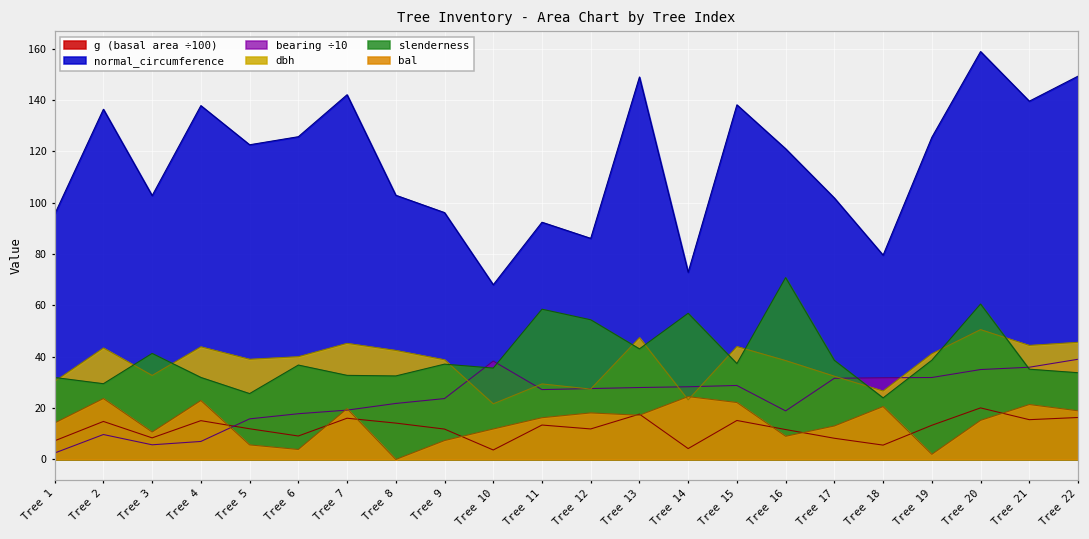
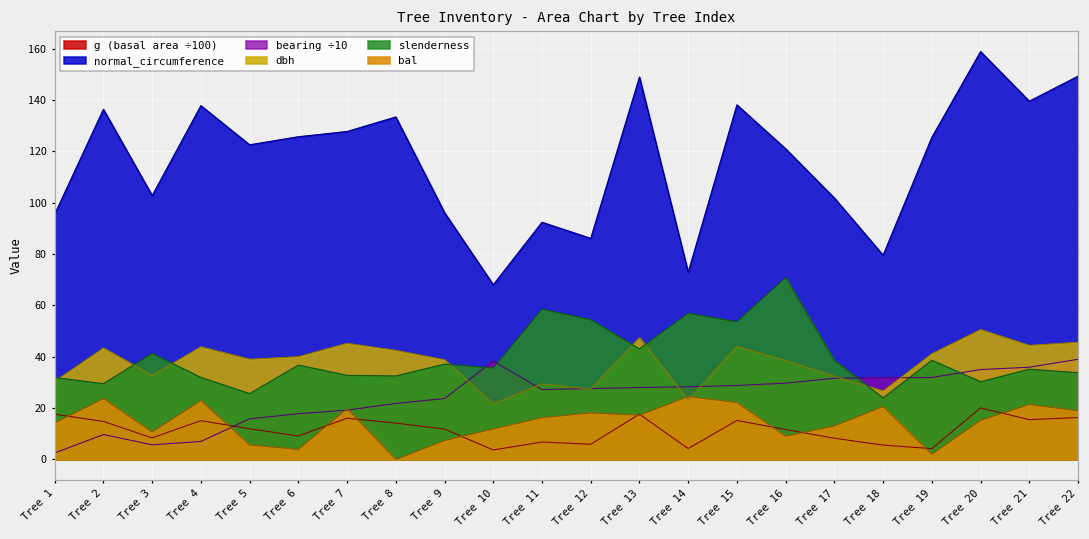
  {
    "g (basal area ÷100)": {
-     "Tree 1": 7,
+     "Tree 1": 18,
      "Tree 2": 15,
      "Tree 3": 8,
      "Tree 4": 15,
      "Tree 5": 12,
      "Tree 6": 9,
      "Tree 7": 16,
      "Tree 8": 14,
      "Tree 9": 12,
      "Tree 10": 4,
-     "Tree 11": 13,
-     "Tree 12": 12,
+     "Tree 11": 7,
+     "Tree 12": 6,
      "Tree 14": 4,
      "Tree 15": 15,
      "Tree 16": 12,
      "Tree 17": 8,
      "Tree 18": 6,
-     "Tree 19": 13,
+     "Tree 19": 4,
      "Tree 20": 20,
      "Tree 21": 15,
      "Tree 22": 16
    },
    "normal_circumference": {
      "Tree 1": 96,
      "Tree 2": 136,
      "Tree 3": 103,
      "Tree 4": 138,
      "Tree 5": 123,
      "Tree 6": 126,
-     "Tree 7": 142,
-     "Tree 8": 103,
+     "Tree 7": 128,
+     "Tree 8": 133,
      "Tree 9": 96,
      "Tree 10": 68,
      "Tree 11": 92,
      "Tree 12": 86,
      "Tree 13": 149,
      "Tree 14": 73,
      "Tree 15": 138,
      "Tree 16": 121,
      "Tree 17": 102,
      "Tree 18": 80,
      "Tree 19": 125,
      "Tree 20": 159,
      "Tree 21": 139,
      "Tree 22": 149
    },
    "bearing ÷10": {
      "Tree 1": 3,
      "Tree 2": 10,
      "Tree 3": 6,
      "Tree 4": 7,
      "Tree 5": 16,
      "Tree 6": 18,
      "Tree 8": 22,
      "Tree 9": 24,
      "Tree 10": 38,
      "Tree 11": 27,
      "Tree 13": 28,
      "Tree 14": 28,
      "Tree 15": 29,
-     "Tree 16": 19,
+     "Tree 16": 30,
      "Tree 18": 32,
      "Tree 19": 32,
      "Tree 20": 35,
      "Tree 22": 39
    },
    "slenderness": {
      "Tree 1": 32,
      "Tree 2": 29,
      "Tree 3": 41,
      "Tree 4": 32,
      "Tree 5": 26,
      "Tree 6": 37,
      "Tree 7": 33,
      "Tree 8": 33,
      "Tree 9": 37,
      "Tree 10": 36,
      "Tree 11": 59,
      "Tree 12": 54,
      "Tree 13": 43,
      "Tree 14": 57,
-     "Tree 15": 37,
+     "Tree 15": 54,
      "Tree 16": 71,
      "Tree 17": 39,
      "Tree 18": 24,
      "Tree 19": 39,
-     "Tree 20": 61,
+     "Tree 20": 30,
      "Tree 22": 34
    }
  }
